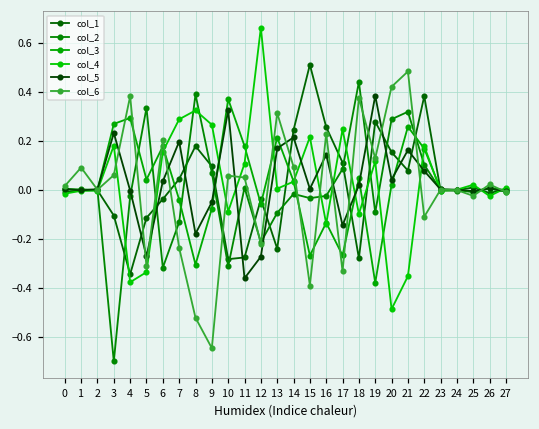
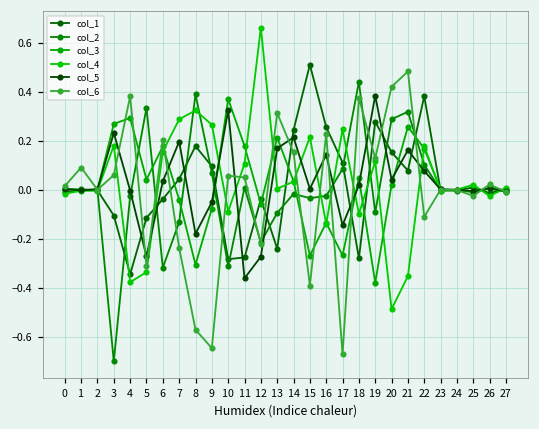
  {
    "col_6": {
      "0": 0.02,
      "1": 0.09,
      "3": 0.06,
      "4": 0.38,
      "5": -0.31,
      "6": 0.21,
      "7": -0.24,
-     "8": -0.52,
+     "8": -0.57,
      "9": -0.64,
      "10": 0.06,
      "11": 0.05,
      "13": 0.31,
-     "14": 0.10,
+     "14": 0.15,
      "15": -0.39,
      "16": 0.23,
-     "17": -0.33,
+     "17": -0.67,
      "18": 0.38,
      "19": 0.13,
      "20": 0.42,
      "21": 0.48,
      "22": -0.11,
      "25": -0.02,
      "26": 0.02
    }
  }
